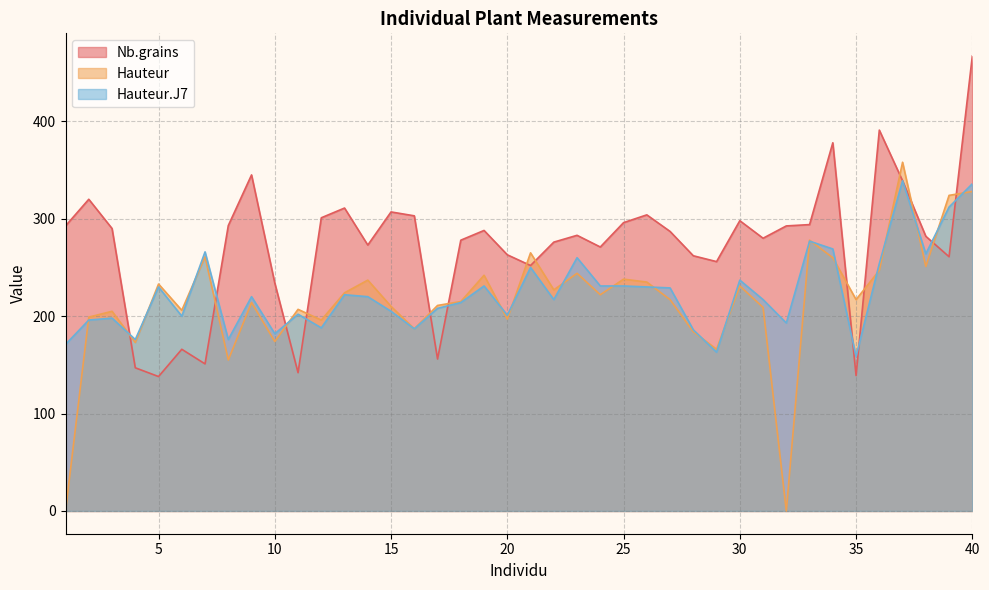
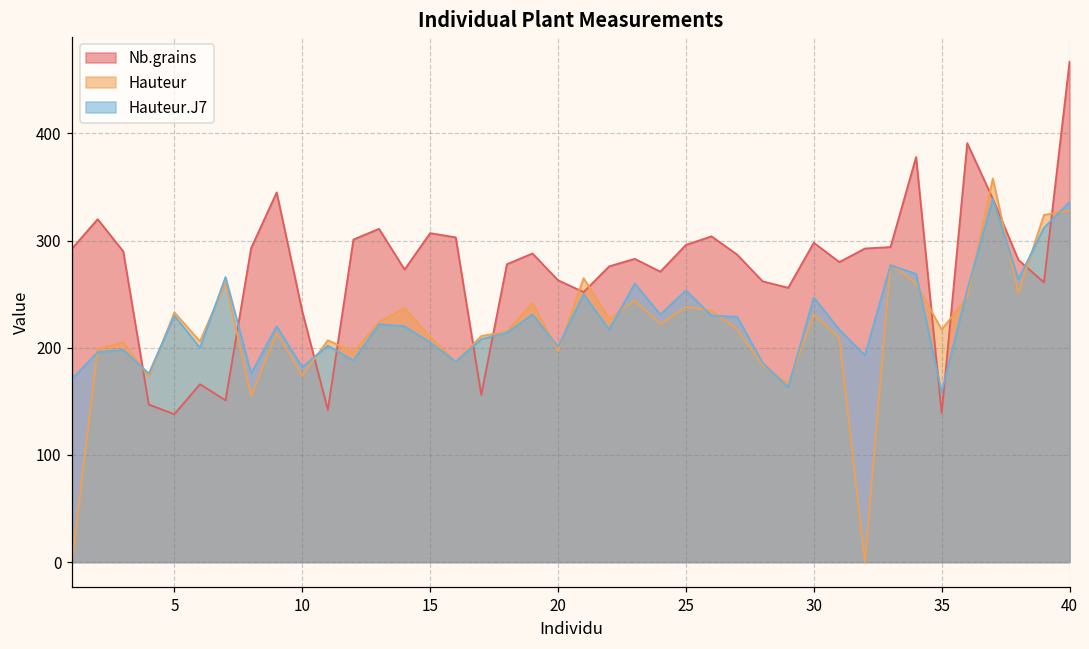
  {
    "Hauteur.J7": {
      "5": 230,
      "10": 180,
      "15": 210,
      "20": 200,
-     "25": 230,
-     "30": 240,
+     "25": 250,
+     "30": 250,
      "35": 160,
      "40": 340
    }
  }
